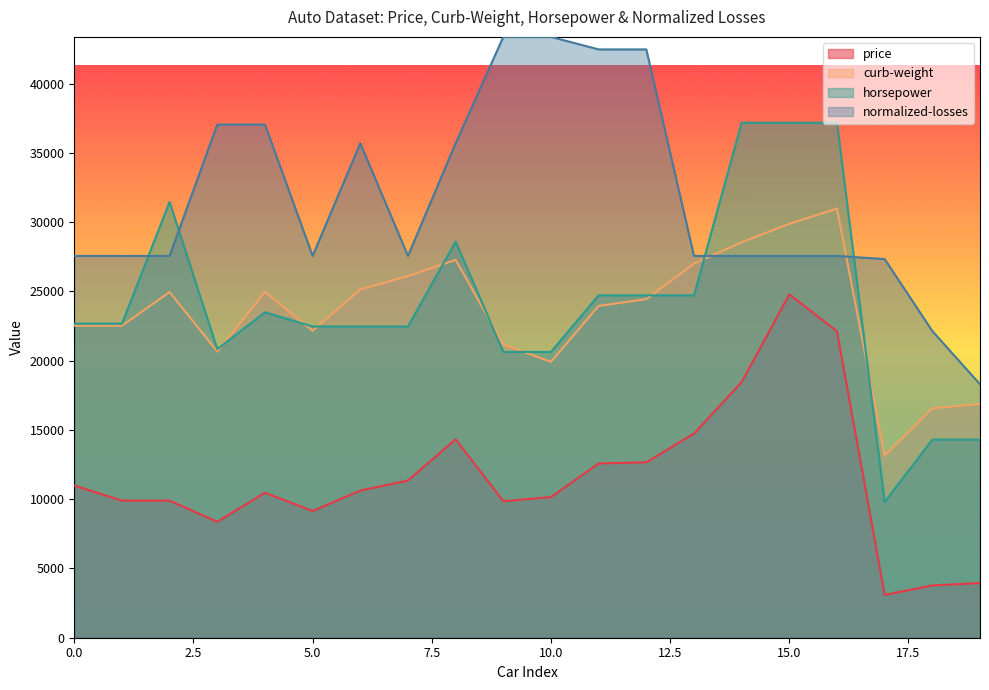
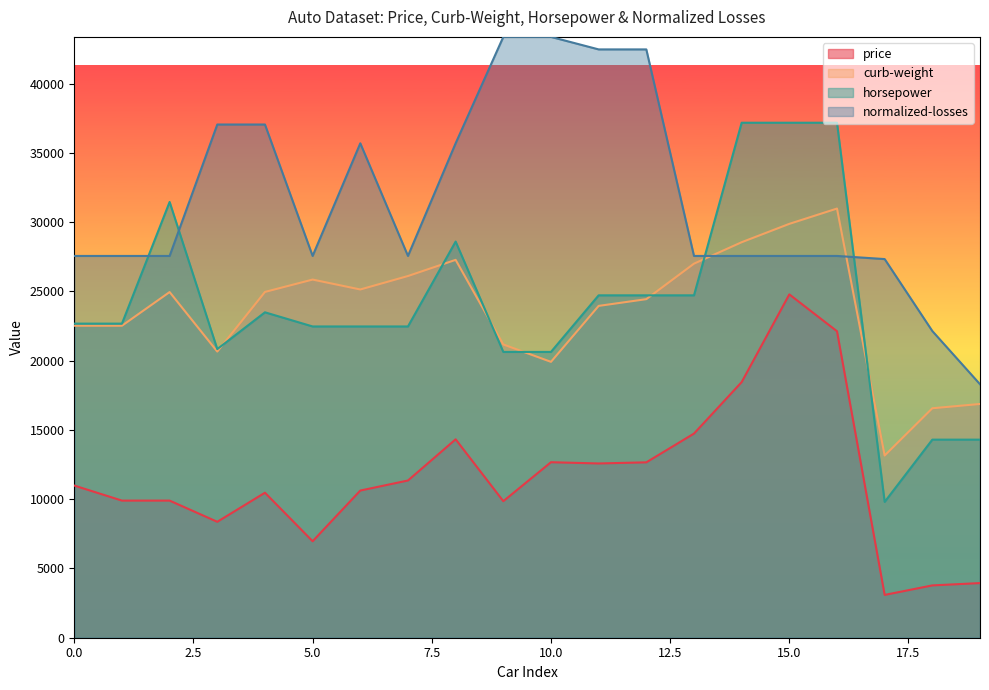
  {
    "price": {
      "0.0": 11000,
-     "5.0": 9100,
-     "10.0": 10200,
+     "5.0": 7000,
+     "10.0": 12700,
      "15.0": 24800
    },
    "curb-weight": {
-     "5.0": 22200,
+     "5.0": 25900,
      "10.0": 19900,
      "15.0": 29900
    }
  }
